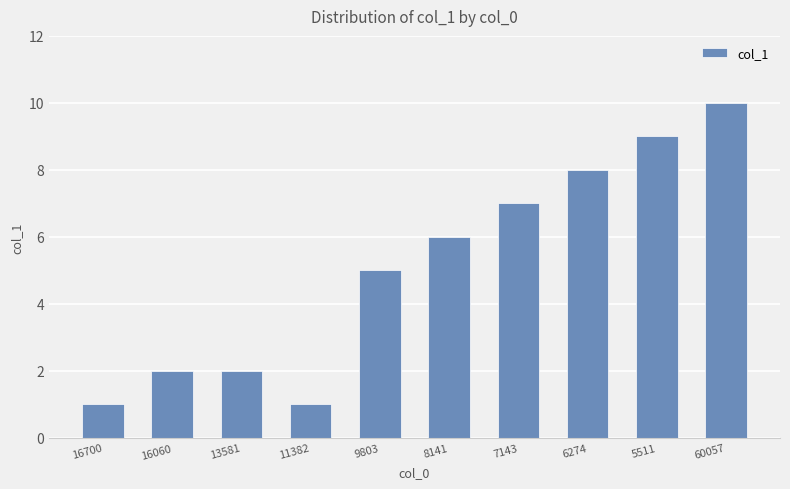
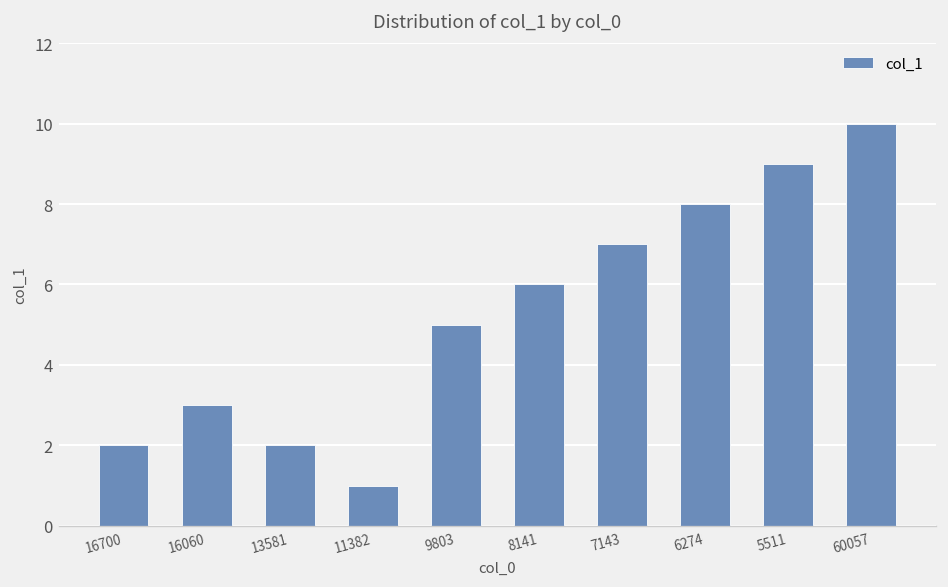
  {
-   "16700": 1,
-   "16060": 2,
+   "16700": 2,
+   "16060": 3,
    "13581": 2,
    "11382": 1,
    "9803": 5,
    "8141": 6,
    "7143": 7,
    "6274": 8,
    "5511": 9,
    "60057": 10
  }
